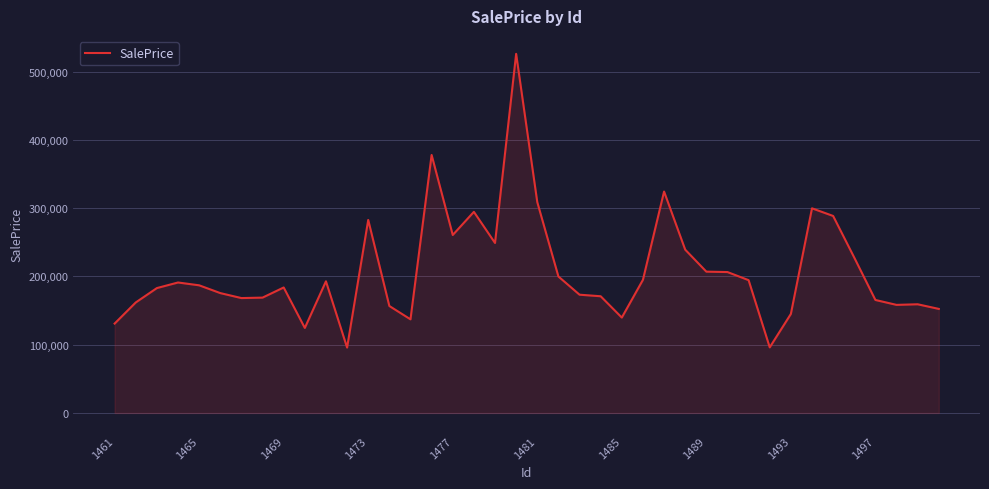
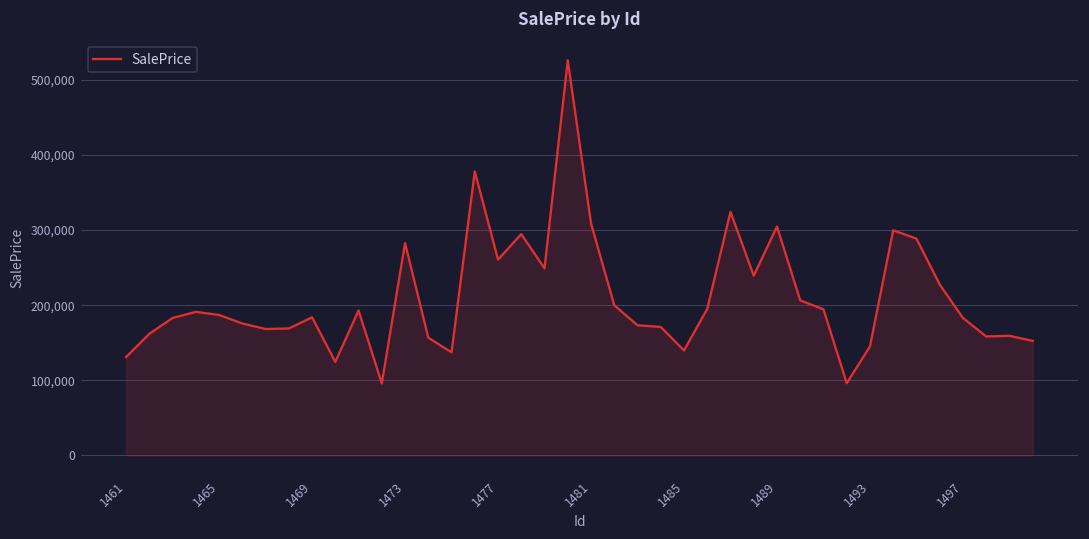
  {
    "1461": "130,000",
    "1465": "190,000",
    "1469": "180,000",
    "1473": "280,000",
    "1477": "260,000",
    "1481": "310,000",
    "1485": "140,000",
-   "1489": "210,000",
+   "1489": "300,000",
    "1493": "140,000",
-   "1497": "170,000"
+   "1497": "180,000"
  }
